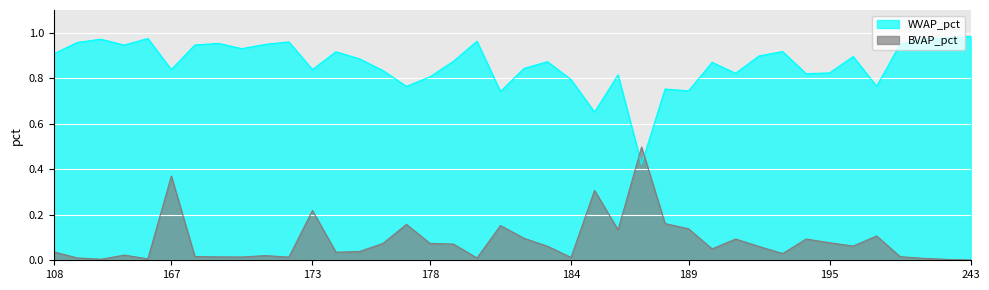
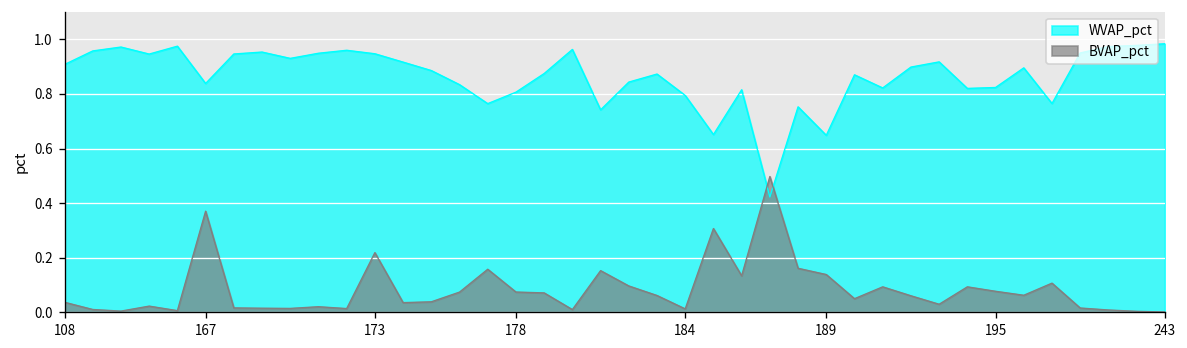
  {
    "WVAP_pct": {
      "108": 0.91,
      "167": 0.84,
-     "173": 0.84,
+     "173": 0.95,
      "178": 0.81,
      "184": 0.79,
-     "189": 0.74,
+     "189": 0.65,
      "195": 0.82,
      "243": 0.98
    },
    "BVAP_pct": {
      "108": 0.04,
      "167": 0.37,
      "173": 0.22,
      "178": 0.07,
      "184": 0.01,
      "189": 0.14,
      "195": 0.08,
      "243": 0.00
    }
  }
